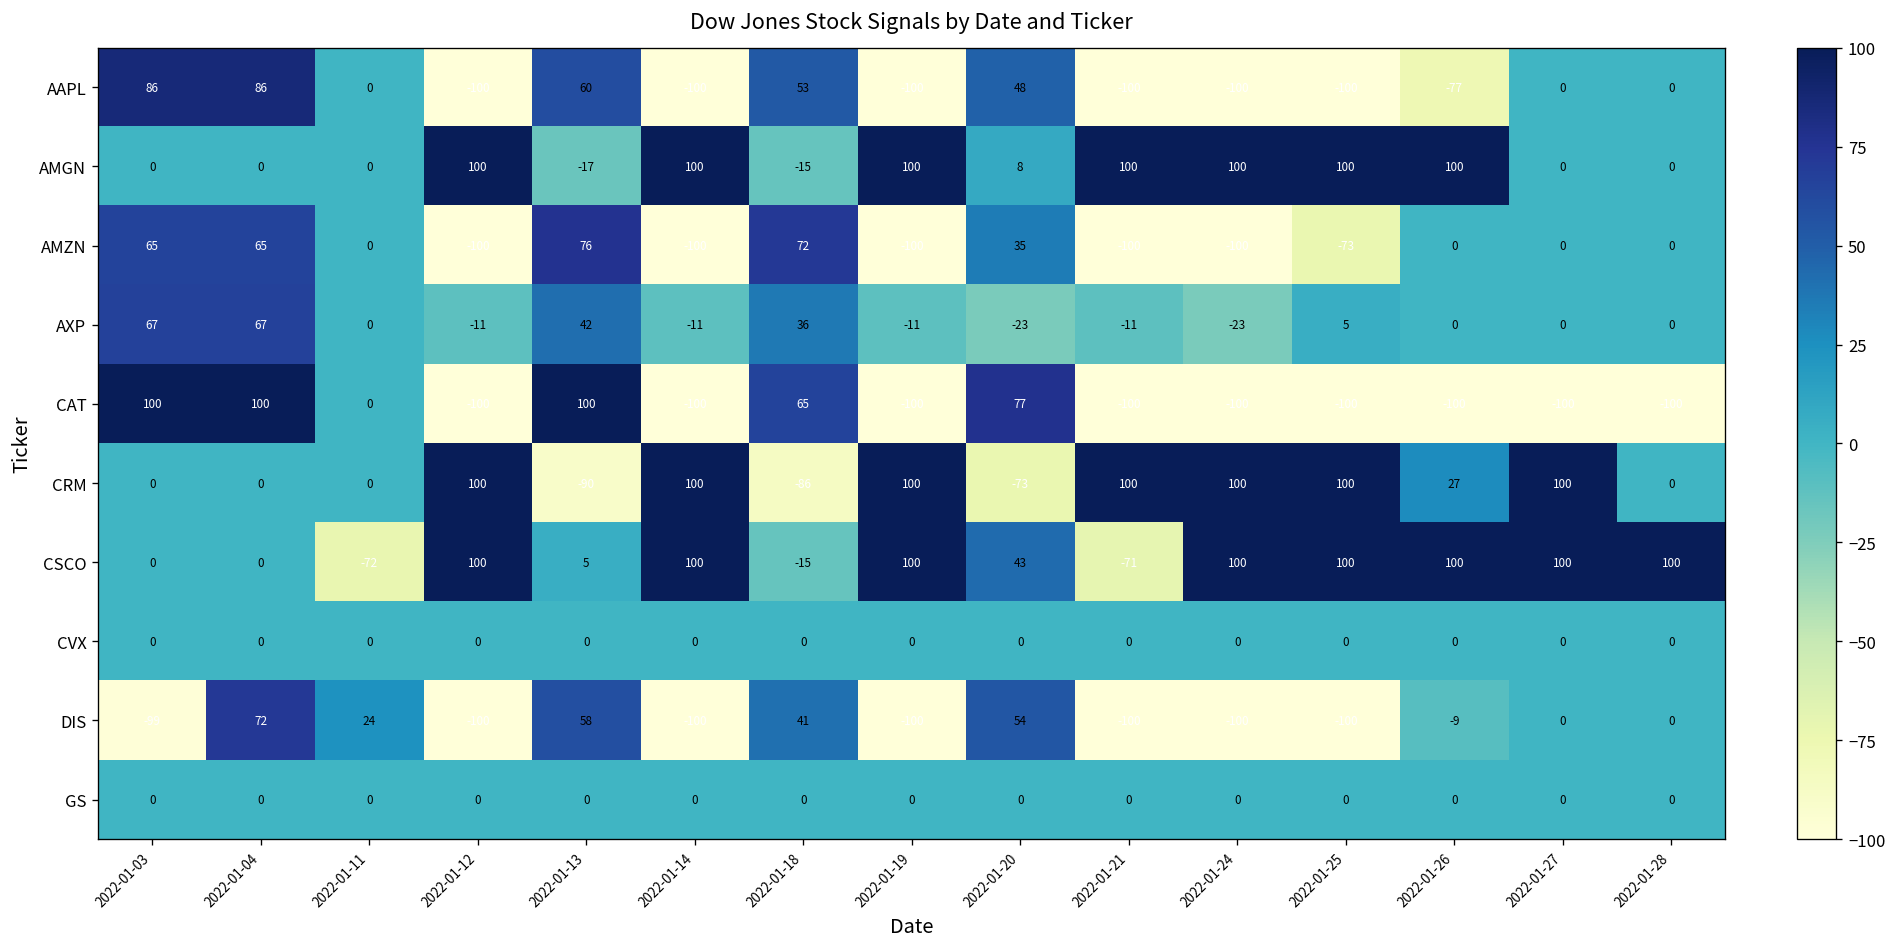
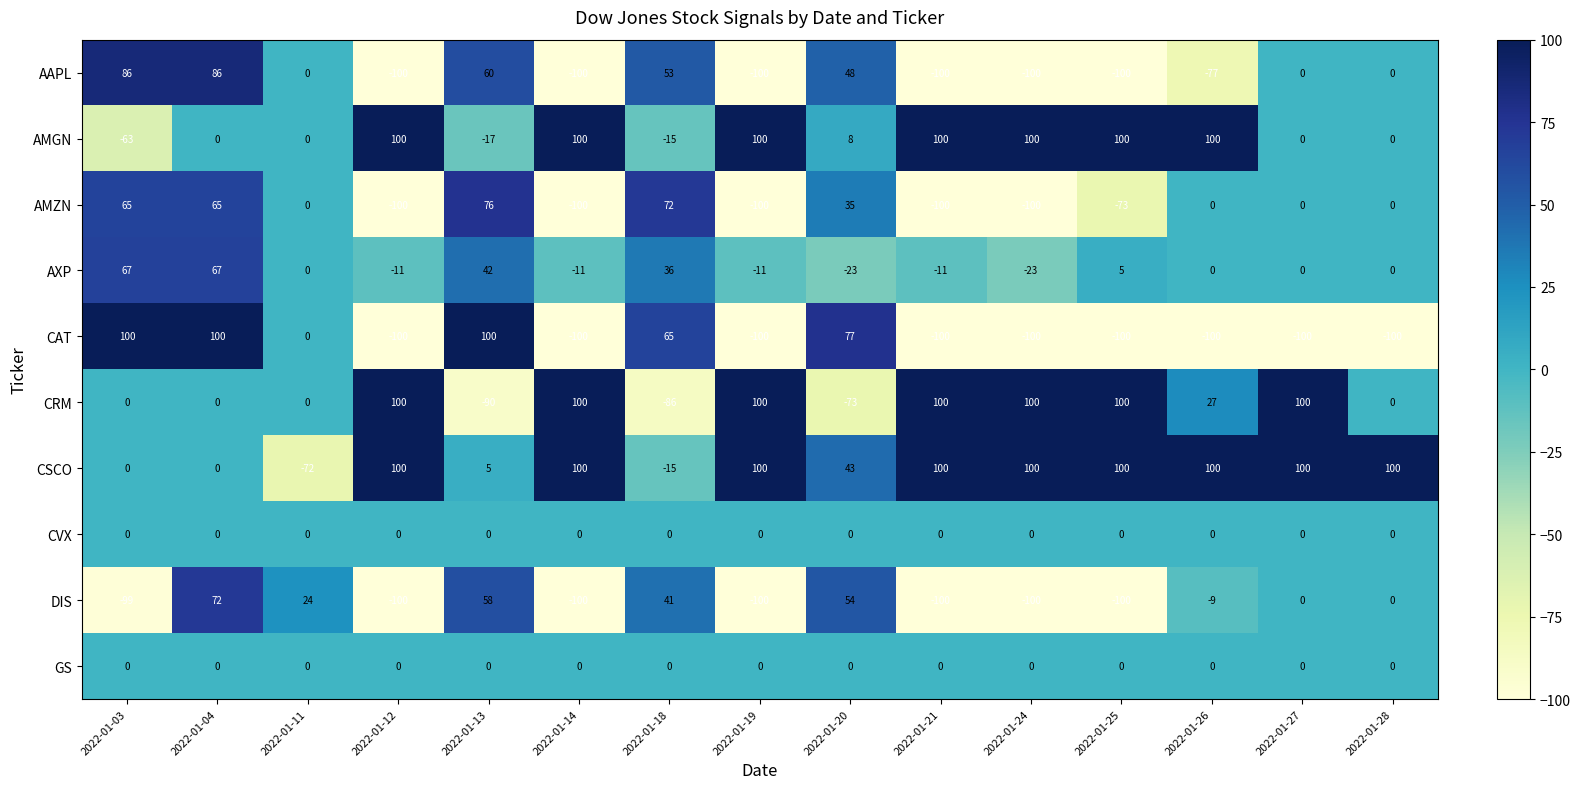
  {
    "AAPL": {
      "2022-01-03": 86,
      "2022-01-04": 86,
      "2022-01-11": 0,
      "2022-01-13": 60,
      "2022-01-18": 53,
      "2022-01-20": 48,
      "2022-01-26": -77,
      "2022-01-27": 0,
      "2022-01-28": 0
    },
    "AMGN": {
-     "2022-01-03": 0,
+     "2022-01-03": -63,
      "2022-01-04": 0,
      "2022-01-11": 0,
      "2022-01-12": 100,
      "2022-01-13": -17,
      "2022-01-14": 100,
      "2022-01-18": -15,
      "2022-01-19": 100,
      "2022-01-20": 8,
      "2022-01-21": 100,
      "2022-01-24": 100,
      "2022-01-25": 100,
      "2022-01-26": 100,
      "2022-01-27": 0,
      "2022-01-28": 0
    },
    "AMZN": {
      "2022-01-03": 65,
      "2022-01-04": 65,
      "2022-01-11": 0,
      "2022-01-13": 76,
      "2022-01-18": 72,
      "2022-01-20": 35,
      "2022-01-25": -73,
      "2022-01-26": 0,
      "2022-01-27": 0,
      "2022-01-28": 0
    },
    "AXP": {
      "2022-01-03": 67,
      "2022-01-04": 67,
      "2022-01-11": 0,
      "2022-01-12": -11,
      "2022-01-13": 42,
      "2022-01-14": -11,
      "2022-01-18": 36,
      "2022-01-19": -11,
      "2022-01-20": -23,
      "2022-01-21": -11,
      "2022-01-24": -23,
      "2022-01-25": 5,
      "2022-01-26": 0,
      "2022-01-27": 0,
      "2022-01-28": 0
    },
    "CAT": {
      "2022-01-03": 100,
      "2022-01-04": 100,
      "2022-01-11": 0,
      "2022-01-13": 100,
      "2022-01-18": 65,
      "2022-01-20": 77
    },
    "CRM": {
      "2022-01-03": 0,
      "2022-01-04": 0,
      "2022-01-11": 0,
      "2022-01-12": 100,
      "2022-01-13": -90,
      "2022-01-14": 100,
      "2022-01-18": -86,
      "2022-01-19": 100,
      "2022-01-20": -73,
      "2022-01-21": 100,
      "2022-01-24": 100,
      "2022-01-25": 100,
      "2022-01-26": 27,
      "2022-01-27": 100,
      "2022-01-28": 0
    },
    "CSCO": {
      "2022-01-03": 0,
      "2022-01-04": 0,
      "2022-01-11": -72,
      "2022-01-12": 100,
      "2022-01-13": 5,
      "2022-01-14": 100,
      "2022-01-18": -15,
      "2022-01-19": 100,
      "2022-01-20": 43,
-     "2022-01-21": -71,
+     "2022-01-21": 100,
      "2022-01-24": 100,
      "2022-01-25": 100,
      "2022-01-26": 100,
      "2022-01-27": 100,
      "2022-01-28": 100
    },
    "CVX": {
      "2022-01-03": 0,
      "2022-01-04": 0,
      "2022-01-11": 0,
      "2022-01-12": 0,
      "2022-01-13": 0,
      "2022-01-14": 0,
      "2022-01-18": 0,
      "2022-01-19": 0,
      "2022-01-20": 0,
      "2022-01-21": 0,
      "2022-01-24": 0,
      "2022-01-25": 0,
      "2022-01-26": 0,
      "2022-01-27": 0,
      "2022-01-28": 0
    },
    "DIS": {
      "2022-01-04": 72,
      "2022-01-11": 24,
      "2022-01-13": 58,
      "2022-01-18": 41,
      "2022-01-20": 54,
      "2022-01-26": -9,
      "2022-01-27": 0,
      "2022-01-28": 0
    },
    "GS": {
      "2022-01-03": 0,
      "2022-01-04": 0,
      "2022-01-11": 0,
      "2022-01-12": 0,
      "2022-01-13": 0,
      "2022-01-14": 0,
      "2022-01-18": 0,
      "2022-01-19": 0,
      "2022-01-20": 0,
      "2022-01-21": 0,
      "2022-01-24": 0,
      "2022-01-25": 0,
      "2022-01-26": 0,
      "2022-01-27": 0,
      "2022-01-28": 0
    }
  }
